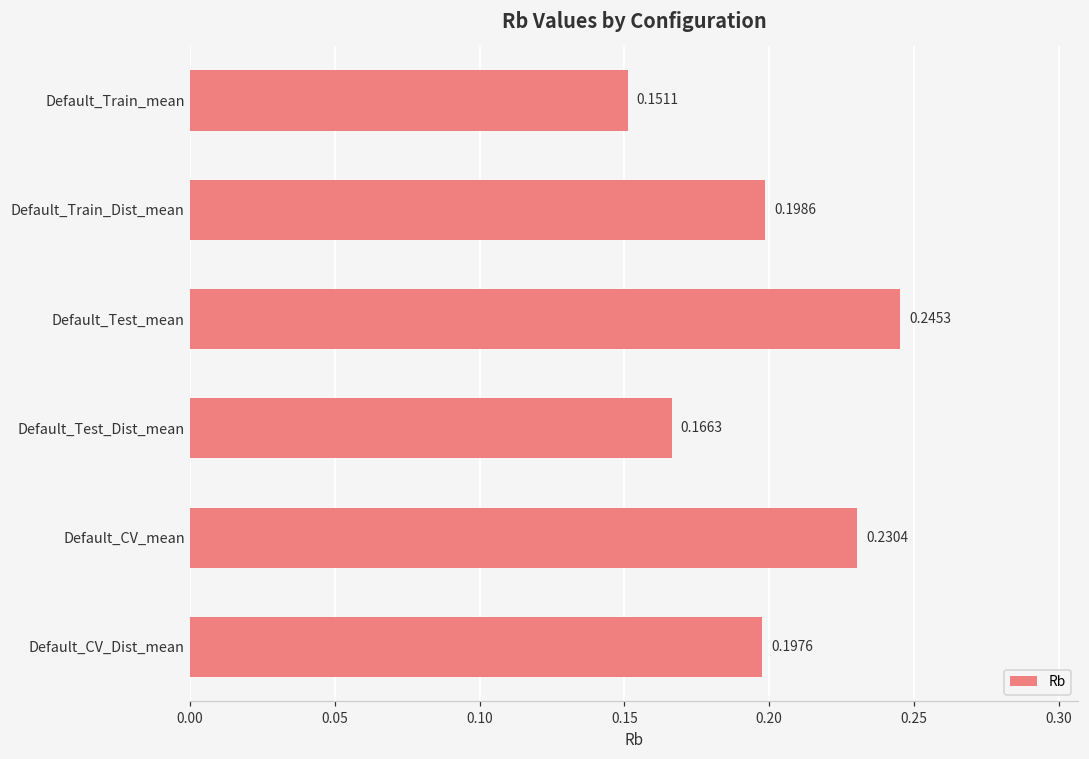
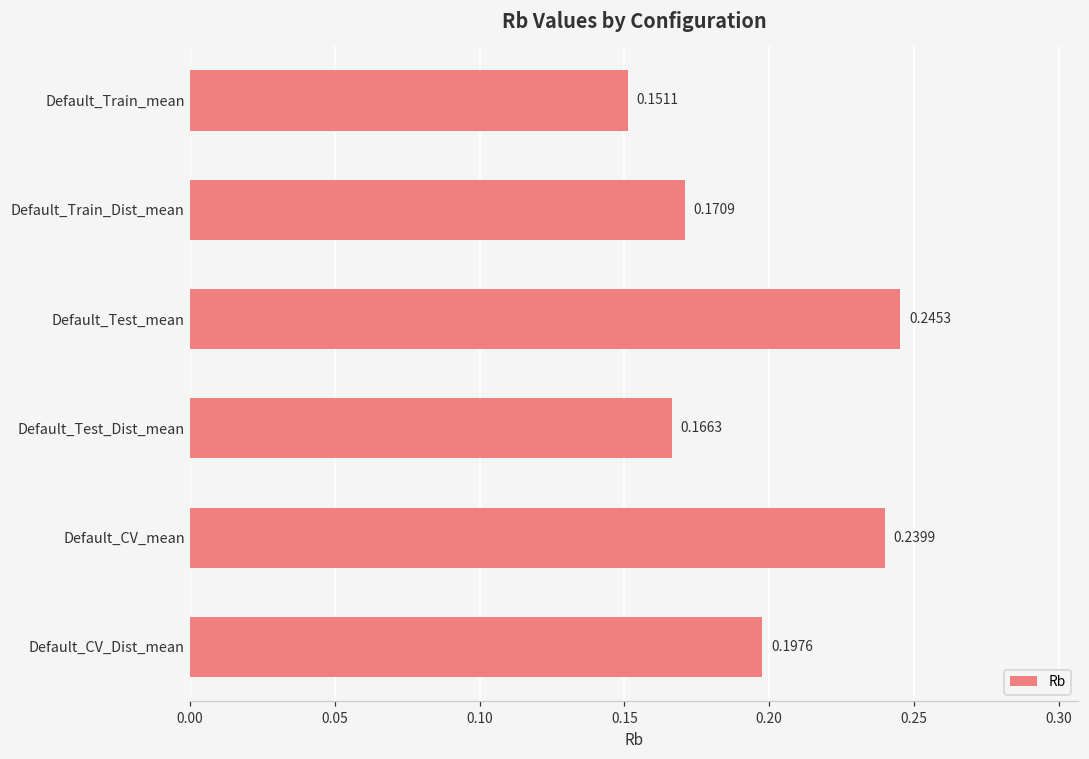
  {
    "Default_Train_mean": 0.1511,
-   "Default_Train_Dist_mean": 0.1986,
+   "Default_Train_Dist_mean": 0.1709,
    "Default_Test_mean": 0.2453,
    "Default_Test_Dist_mean": 0.1663,
-   "Default_CV_mean": 0.2304,
+   "Default_CV_mean": 0.2399,
    "Default_CV_Dist_mean": 0.1976
  }
